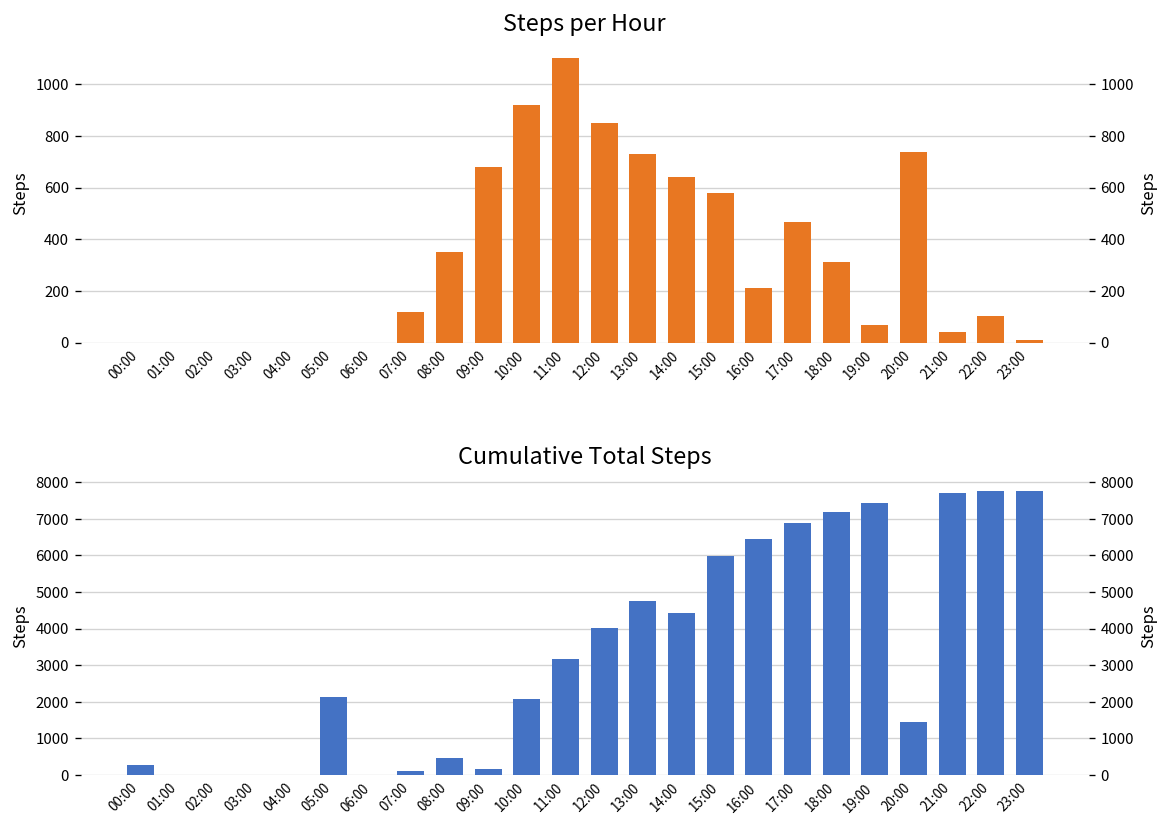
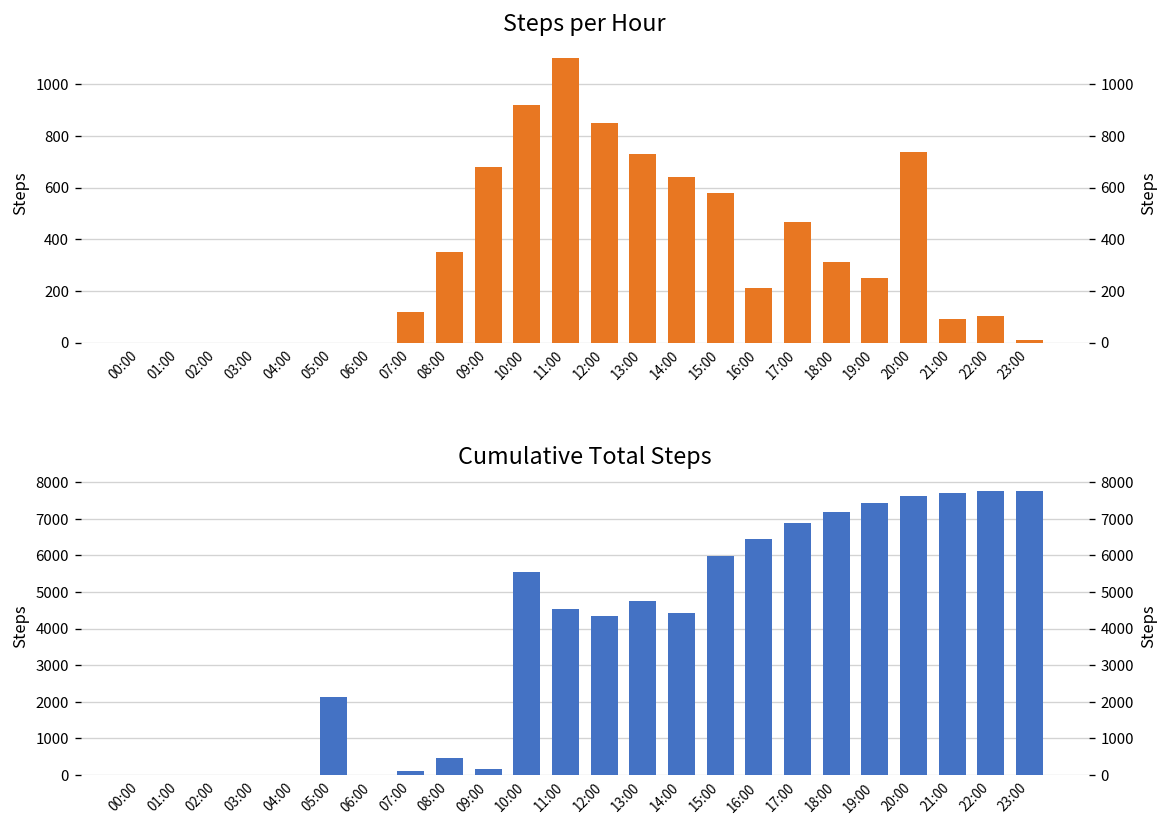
  {
    "Steps per Hour": {
      "00:00": 0,
      "01:00": 0,
      "02:00": 0,
      "03:00": 0,
      "04:00": 0,
      "05:00": 0,
      "06:00": 0,
      "07:00": 120,
      "08:00": 350,
      "09:00": 680,
      "10:00": 920,
      "11:00": 1100,
      "12:00": 850,
      "13:00": 730,
      "14:00": 640,
      "15:00": 580,
      "16:00": 210,
      "17:00": 470,
      "18:00": 310,
-     "19:00": 70,
+     "19:00": 250,
      "20:00": 740,
-     "21:00": 40,
+     "21:00": 90,
      "22:00": 100
    },
    "Cumulative Total Steps": {
-     "00:00": 300,
+     "00:00": 0,
      "01:00": 0,
      "02:00": 0,
      "03:00": 0,
      "04:00": 0,
      "05:00": 2100,
      "06:00": 0,
      "07:00": 100,
      "08:00": 500,
      "09:00": 200,
-     "10:00": 2100,
-     "11:00": 3200,
-     "12:00": 4000,
+     "10:00": 5600,
+     "11:00": 4500,
+     "12:00": 4400,
      "13:00": 4800,
      "14:00": 4400,
      "15:00": 6000,
      "16:00": 6500,
      "17:00": 6900,
      "18:00": 7200,
      "19:00": 7400,
-     "20:00": 1500,
+     "20:00": 7600,
      "21:00": 7700,
      "22:00": 7800,
      "23:00": 7800
    }
  }
